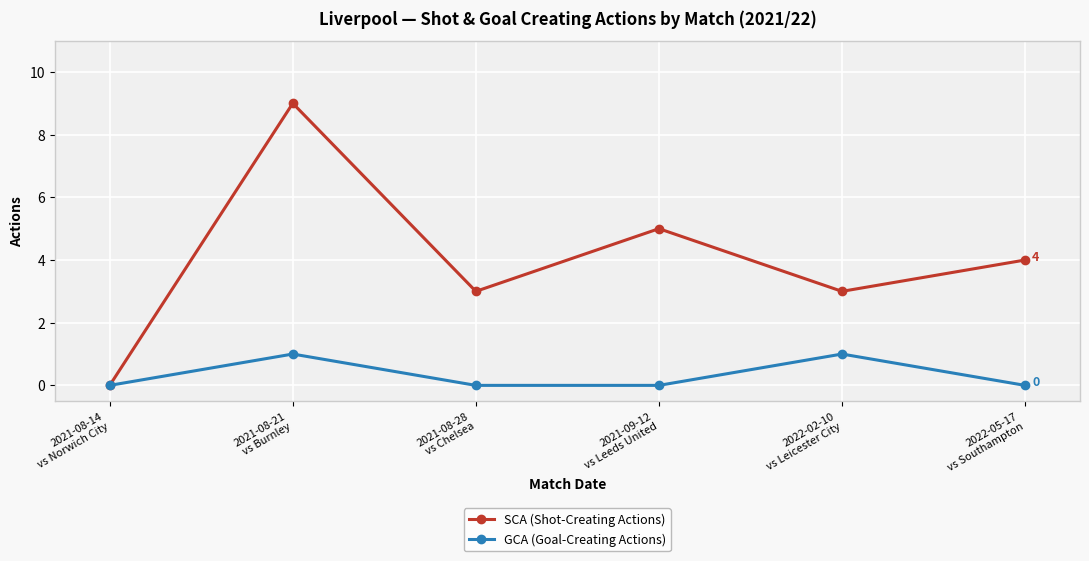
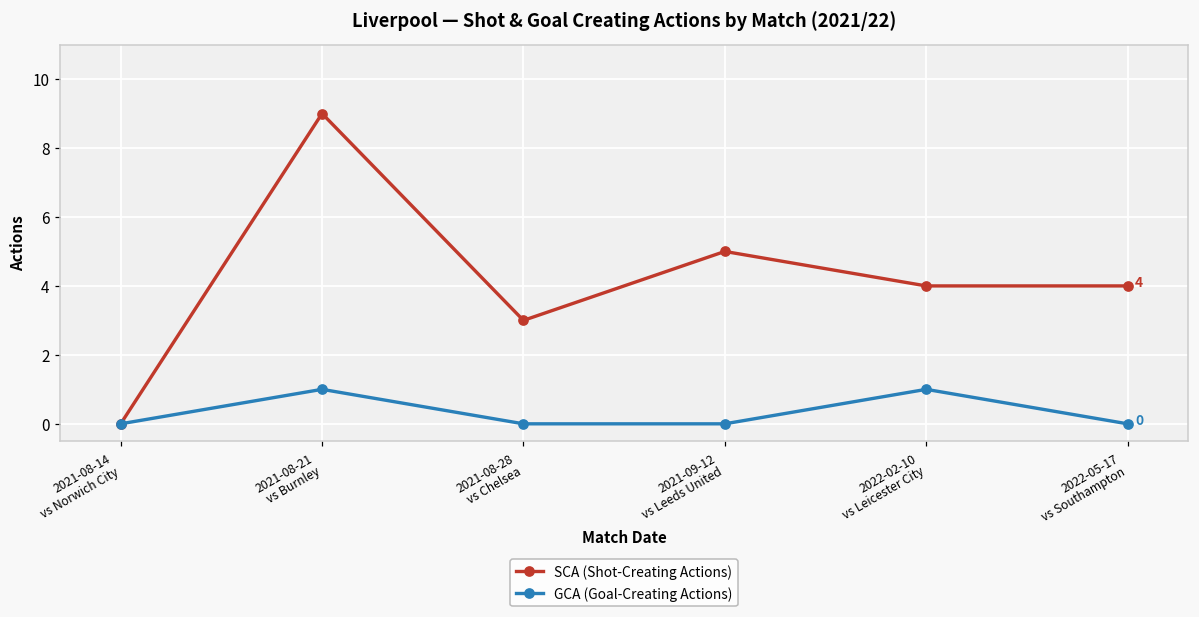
  {
    "SCA (Shot-Creating Actions)": {
      "2021-08-21 vs Burnley": 9,
      "2021-08-28 vs Chelsea": 3,
      "2021-09-12 vs Leeds United": 5,
-     "2022-02-10 vs Leicester City": 3
+     "2022-02-10 vs Leicester City": 4
    },
    "GCA (Goal-Creating Actions)": {
      "2022-05-17 vs Southampton": 0
    }
  }
